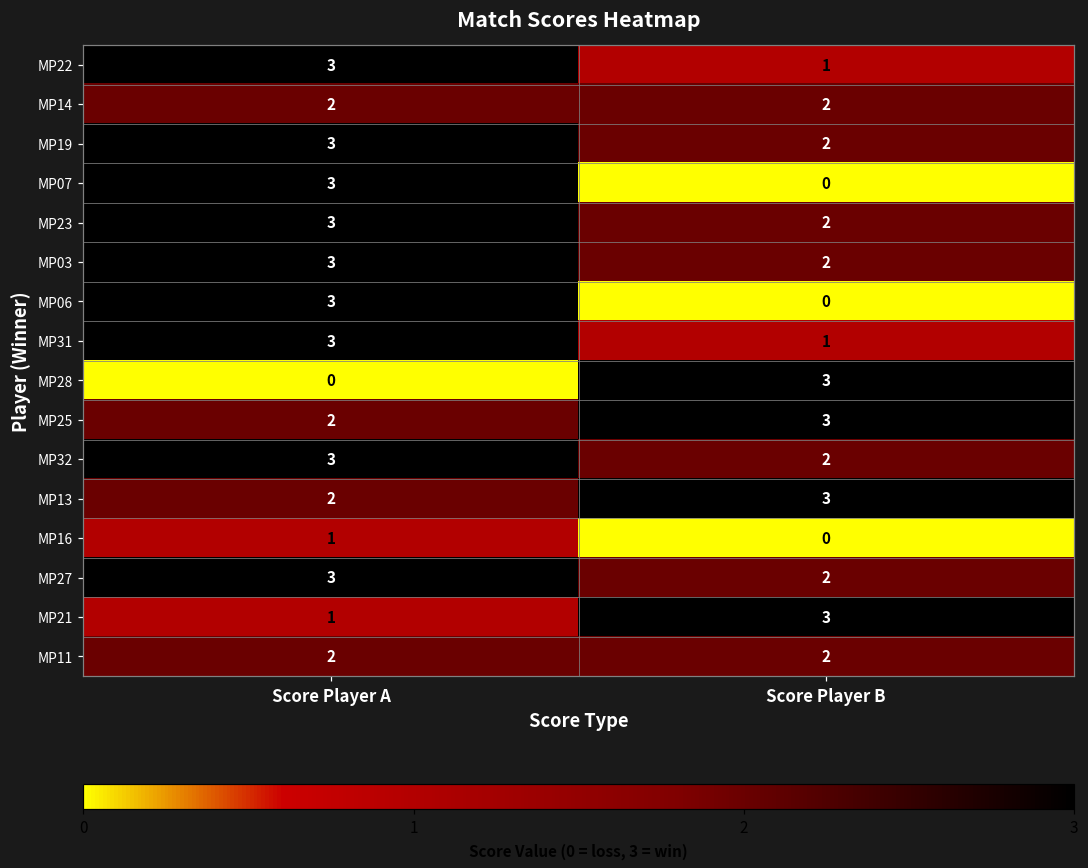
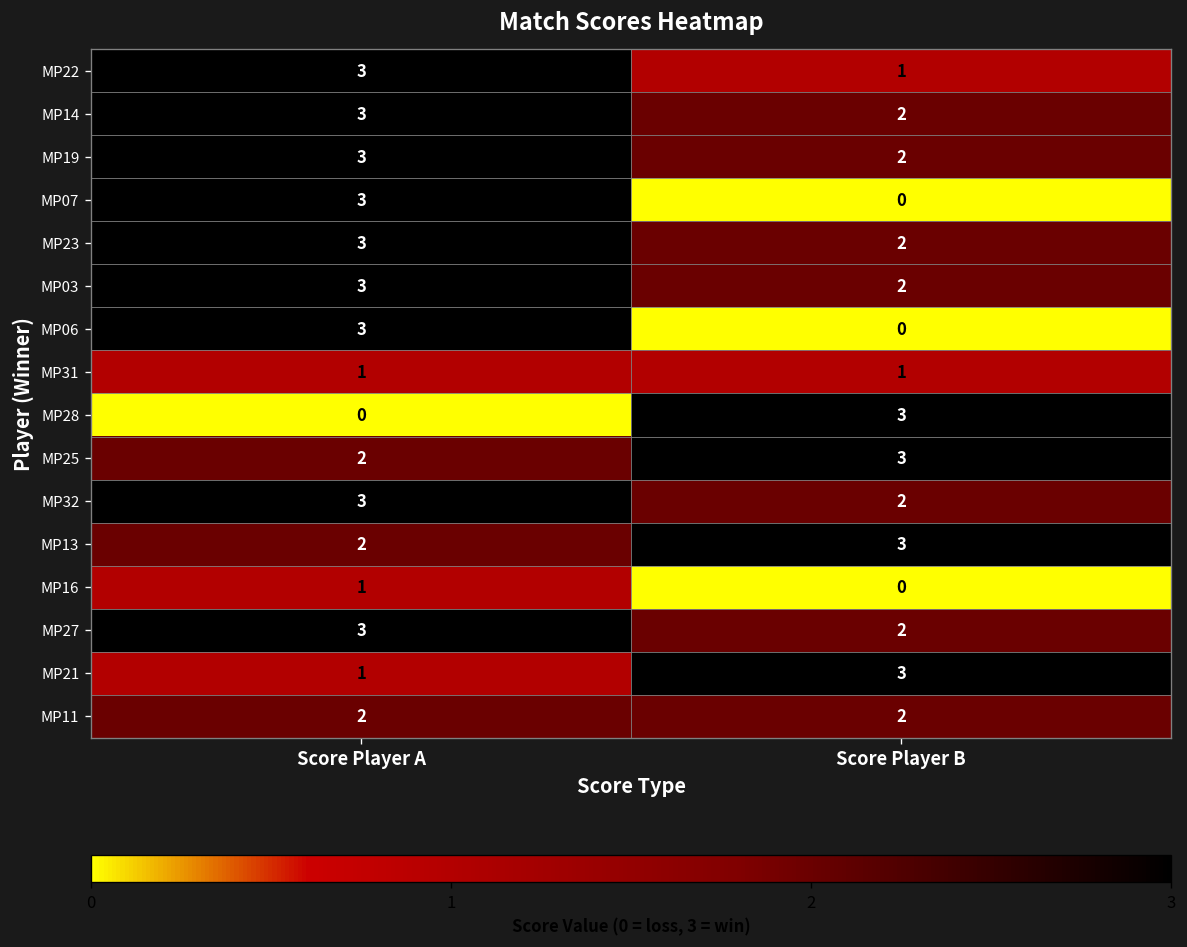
  {
    "MP22": {
      "Score Player A": 3,
      "Score Player B": 1
    },
    "MP14": {
-     "Score Player A": 2,
+     "Score Player A": 3,
      "Score Player B": 2
    },
    "MP19": {
      "Score Player A": 3,
      "Score Player B": 2
    },
    "MP07": {
      "Score Player A": 3,
      "Score Player B": 0
    },
    "MP23": {
      "Score Player A": 3,
      "Score Player B": 2
    },
    "MP03": {
      "Score Player A": 3,
      "Score Player B": 2
    },
    "MP06": {
      "Score Player A": 3,
      "Score Player B": 0
    },
    "MP31": {
-     "Score Player A": 3,
+     "Score Player A": 1,
      "Score Player B": 1
    },
    "MP28": {
      "Score Player A": 0,
      "Score Player B": 3
    },
    "MP25": {
      "Score Player A": 2,
      "Score Player B": 3
    },
    "MP32": {
      "Score Player A": 3,
      "Score Player B": 2
    },
    "MP13": {
      "Score Player A": 2,
      "Score Player B": 3
    },
    "MP16": {
      "Score Player A": 1,
      "Score Player B": 0
    },
    "MP27": {
      "Score Player A": 3,
      "Score Player B": 2
    },
    "MP21": {
      "Score Player A": 1,
      "Score Player B": 3
    },
    "MP11": {
      "Score Player A": 2,
      "Score Player B": 2
    }
  }
